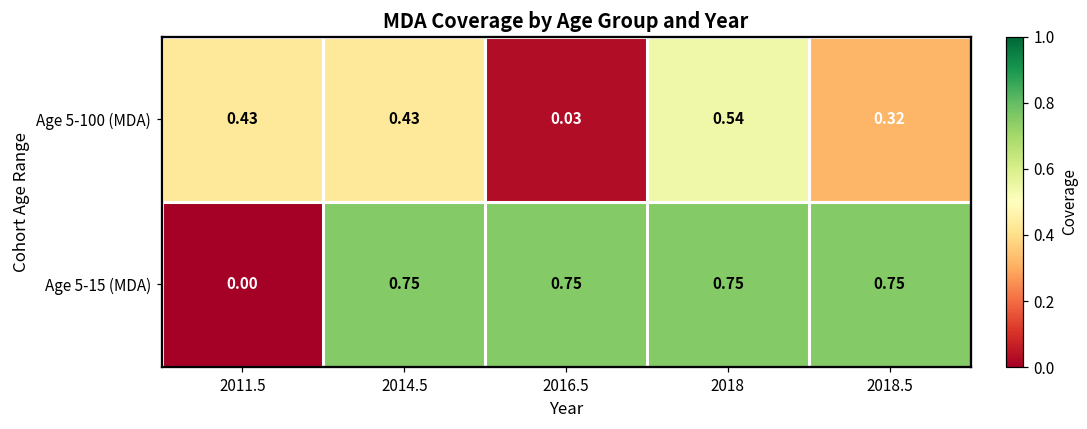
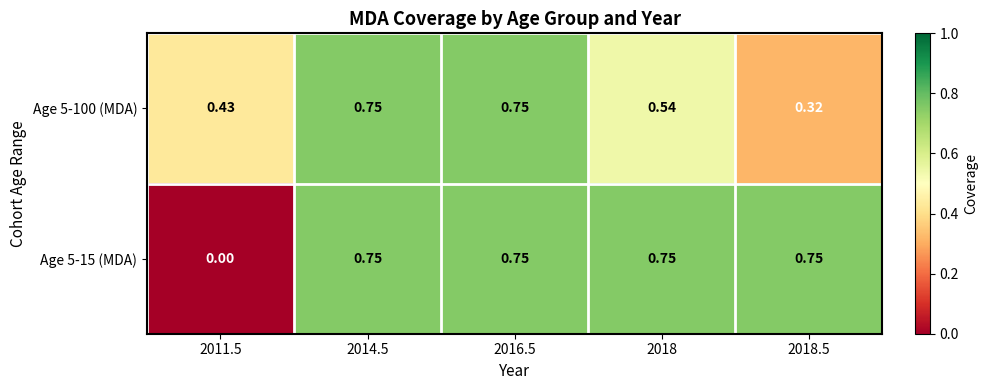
  {
    "Age 5-100 (MDA)": {
      "2011.5": 0.43,
-     "2014.5": 0.43,
-     "2016.5": 0.03,
+     "2014.5": 0.75,
+     "2016.5": 0.75,
      "2018": 0.54,
      "2018.5": 0.32
    },
    "Age 5-15 (MDA)": {
      "2011.5": 0.00,
      "2014.5": 0.75,
      "2016.5": 0.75,
      "2018": 0.75,
      "2018.5": 0.75
    }
  }
